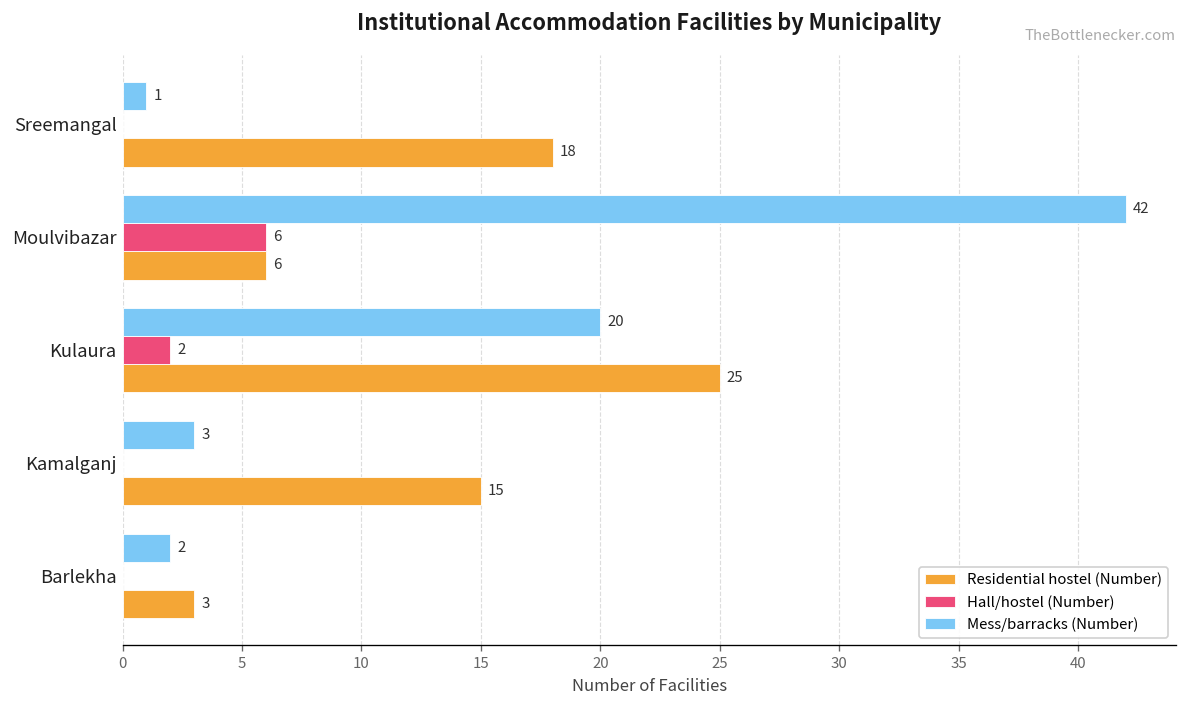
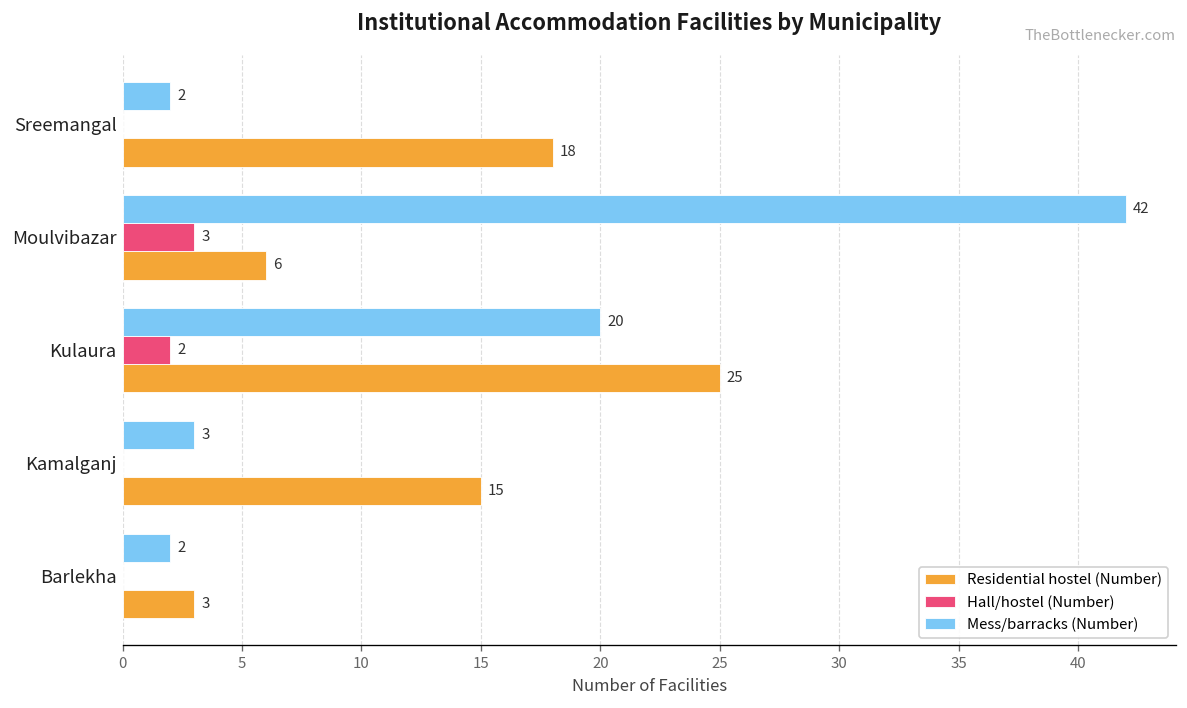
  {
    "Residential hostel (Number)": {
      "Sreemangal": 18,
      "Moulvibazar": 6,
      "Kulaura": 25,
      "Kamalganj": 15,
      "Barlekha": 3
    },
    "Hall/hostel (Number)": {
-     "Moulvibazar": 6,
+     "Moulvibazar": 3,
      "Kulaura": 2
    },
    "Mess/barracks (Number)": {
-     "Sreemangal": 1,
+     "Sreemangal": 2,
      "Moulvibazar": 42,
      "Kulaura": 20,
      "Kamalganj": 3,
      "Barlekha": 2
    }
  }
